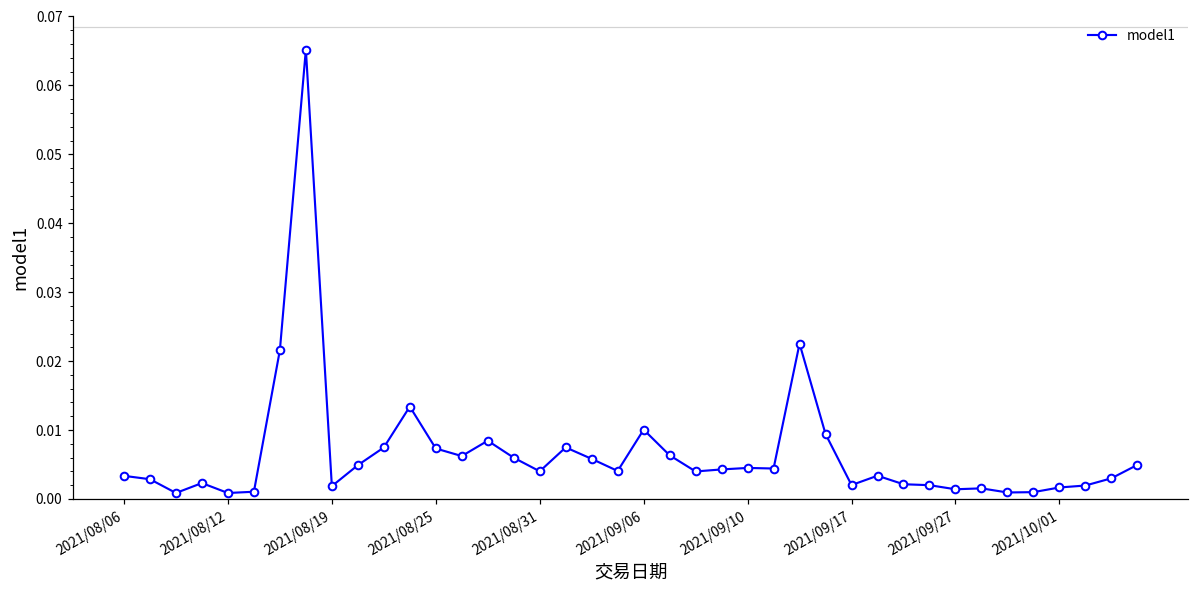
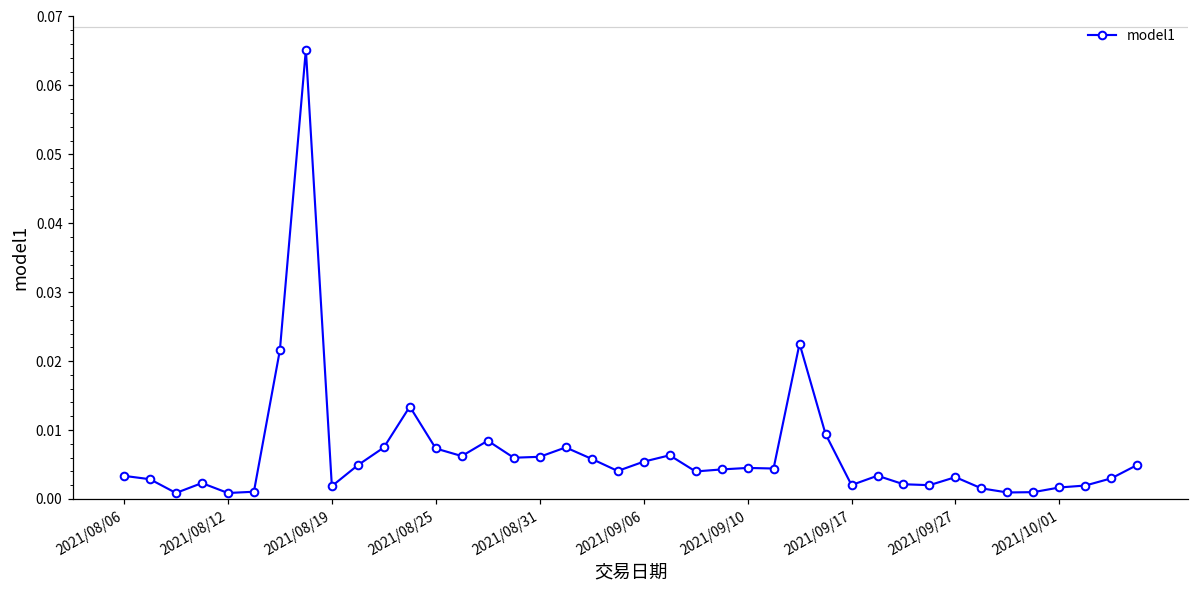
  {
    "2021/08/06": 0.003,
    "2021/08/12": 0.001,
    "2021/08/19": 0.002,
    "2021/08/25": 0.007,
-   "2021/08/31": 0.004,
-   "2021/09/06": 0.010,
+   "2021/08/31": 0.006,
+   "2021/09/06": 0.005,
    "2021/09/10": 0.004,
    "2021/09/17": 0.002,
-   "2021/09/27": 0.001,
+   "2021/09/27": 0.003,
    "2021/10/01": 0.002
  }
